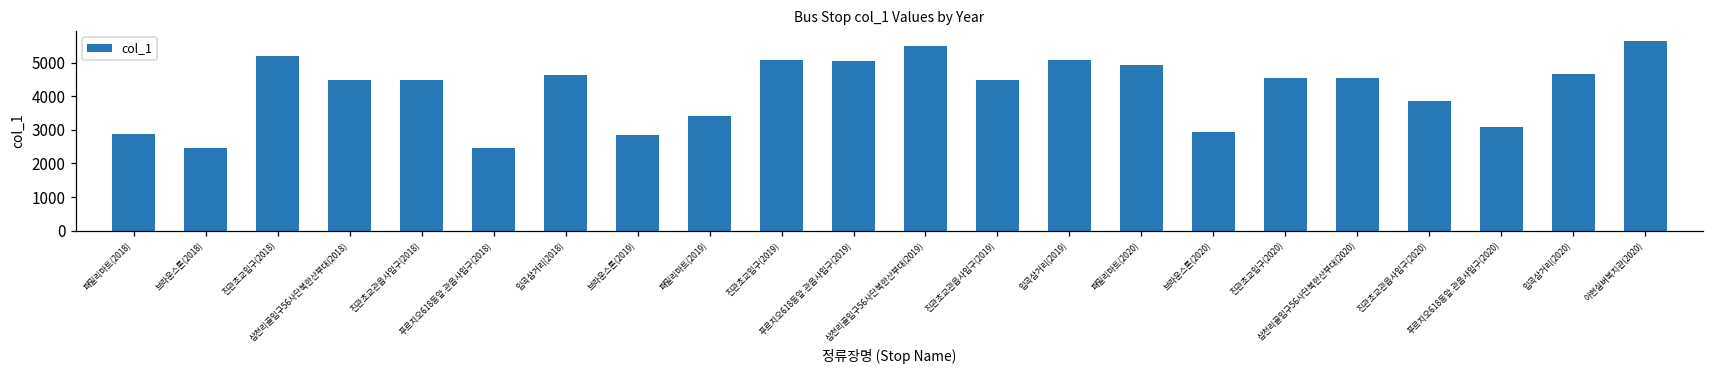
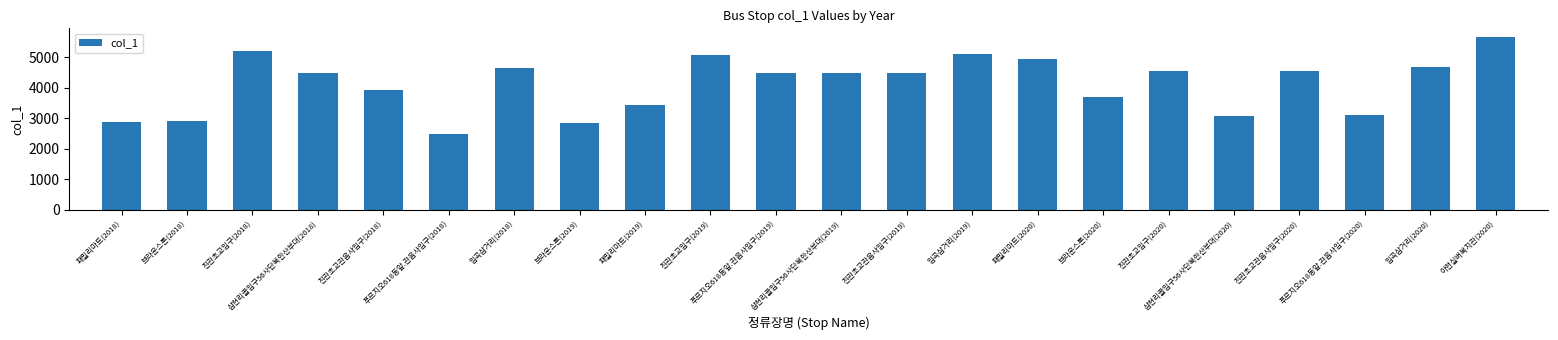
  {
    "패밀리마트(2018)": 2900,
-   "브라운스톤(2018)": 2400,
+   "브라운스톤(2018)": 2900,
    "진관초교입구(2018)": 5200,
    "삼천리골입구56사단북한산부대(2018)": 4500,
-   "진관초교관음사입구(2018)": 4500,
+   "진관초교관음사입구(2018)": 3900,
    "푸르지오618동앞.관음사입구(2018)": 2500,
    "입곡삼거리(2018)": 4600,
    "브라운스톤(2019)": 2900,
    "패밀리마트(2019)": 3400,
    "진관초교입구(2019)": 5100,
-   "푸르지오618동앞.관음사입구(2019)": 5100,
-   "삼천리골입구56사단북한산부대(2019)": 5500,
+   "푸르지오618동앞.관음사입구(2019)": 4500,
+   "삼천리골입구56사단북한산부대(2019)": 4500,
    "진관초교관음사입구(2019)": 4500,
    "입곡삼거리(2019)": 5100,
    "패밀리마트(2020)": 4900,
-   "브라운스톤(2020)": 3000,
+   "브라운스톤(2020)": 3700,
    "진관초교입구(2020)": 4500,
-   "삼천리골입구56사단북한산부대(2020)": 4500,
-   "진관초교관음사입구(2020)": 3900,
+   "삼천리골입구56사단북한산부대(2020)": 3100,
+   "진관초교관음사입구(2020)": 4500,
    "푸르지오618동앞.관음사입구(2020)": 3100,
    "입곡삼거리(2020)": 4700,
    "아현실버복지관(2020)": 5700
  }
